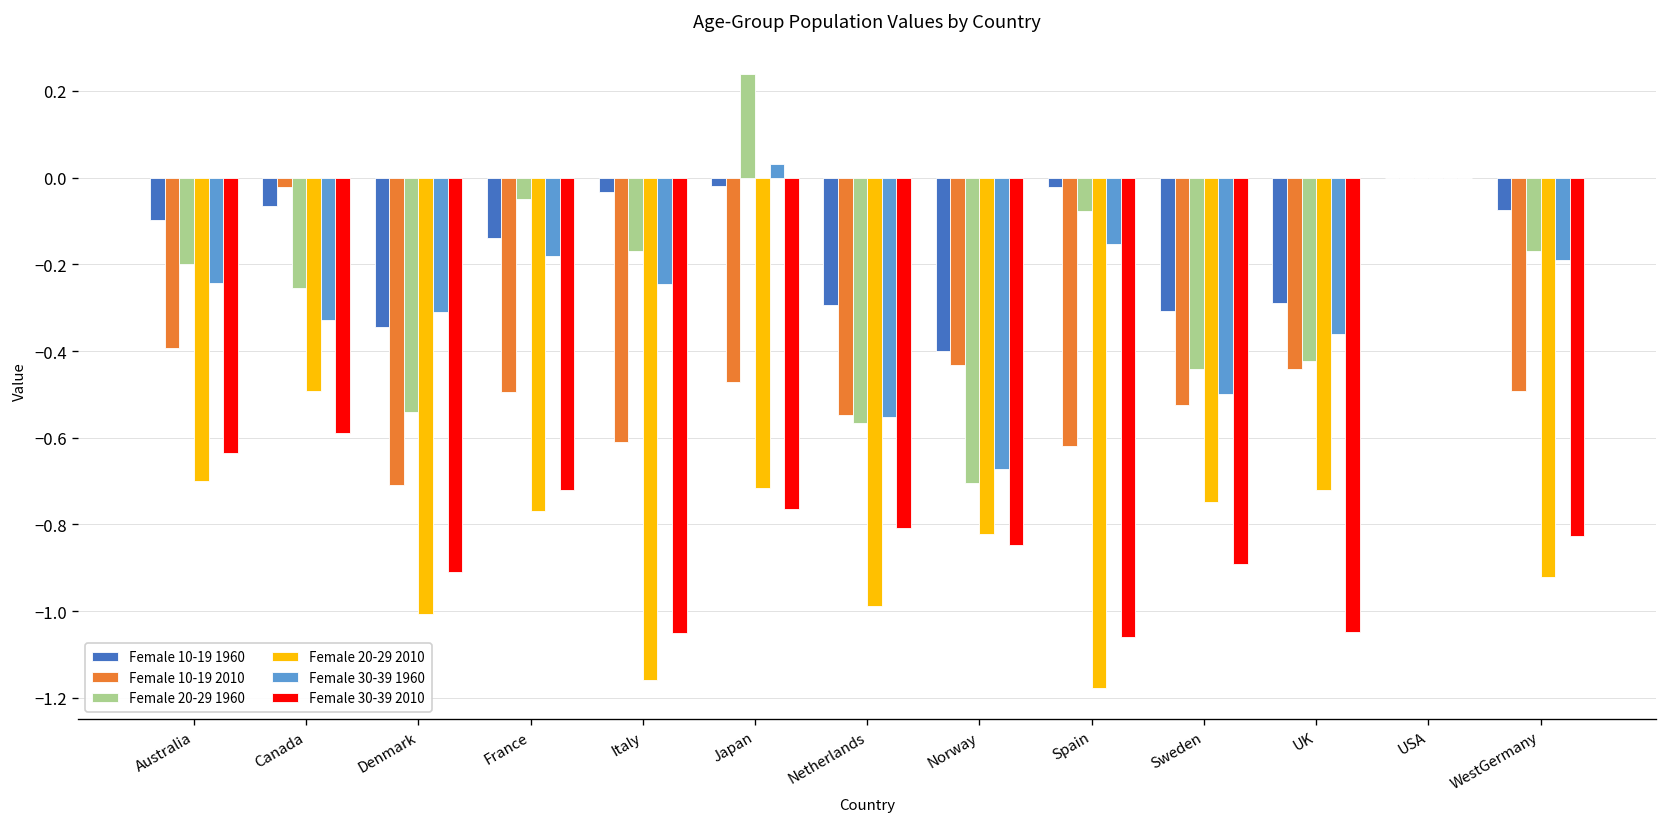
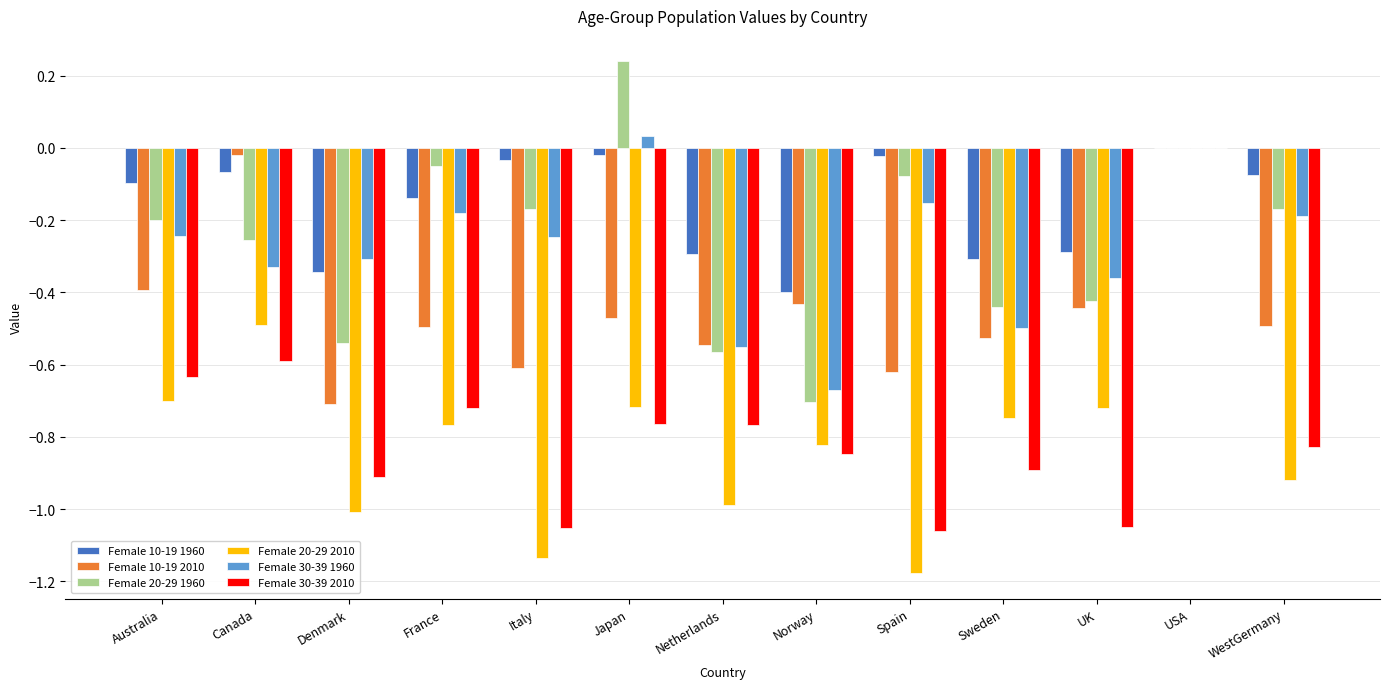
  {
    "Female 10-19 2010": {
      "Australia": -0.39,
      "Canada": -0.02,
      "Denmark": -0.71,
      "France": -0.50,
      "Italy": -0.61,
      "Japan": -0.47,
      "Netherlands": -0.55,
      "Norway": -0.43,
      "Spain": -0.62,
      "Sweden": -0.53,
      "UK": -0.44,
      "USA": 0.00,
      "WestGermany": -0.49
    },
    "Female 20-29 1960": {
      "Australia": -0.20,
      "Canada": -0.26,
      "Denmark": -0.54,
      "France": -0.05,
      "Italy": -0.17,
      "Japan": 0.24,
      "Netherlands": -0.57,
      "Norway": -0.70,
      "Spain": -0.08,
      "Sweden": -0.44,
      "UK": -0.42,
      "USA": 0.00,
      "WestGermany": -0.17
    },
    "Female 20-29 2010": {
      "Australia": -0.70,
      "Canada": -0.49,
      "Denmark": -1.01,
      "France": -0.77,
-     "Italy": -1.16,
+     "Italy": -1.14,
      "Japan": -0.72,
      "Netherlands": -0.99,
      "Norway": -0.82,
      "Spain": -1.18,
      "Sweden": -0.75,
      "UK": -0.72,
      "USA": 0.00,
      "WestGermany": -0.92
    },
    "Female 30-39 2010": {
      "Australia": -0.63,
      "Canada": -0.59,
      "Denmark": -0.91,
      "France": -0.72,
      "Italy": -1.05,
      "Japan": -0.76,
-     "Netherlands": -0.81,
+     "Netherlands": -0.77,
      "Norway": -0.85,
      "Spain": -1.06,
      "Sweden": -0.89,
      "UK": -1.05,
      "USA": 0.00,
      "WestGermany": -0.83
    }
  }
